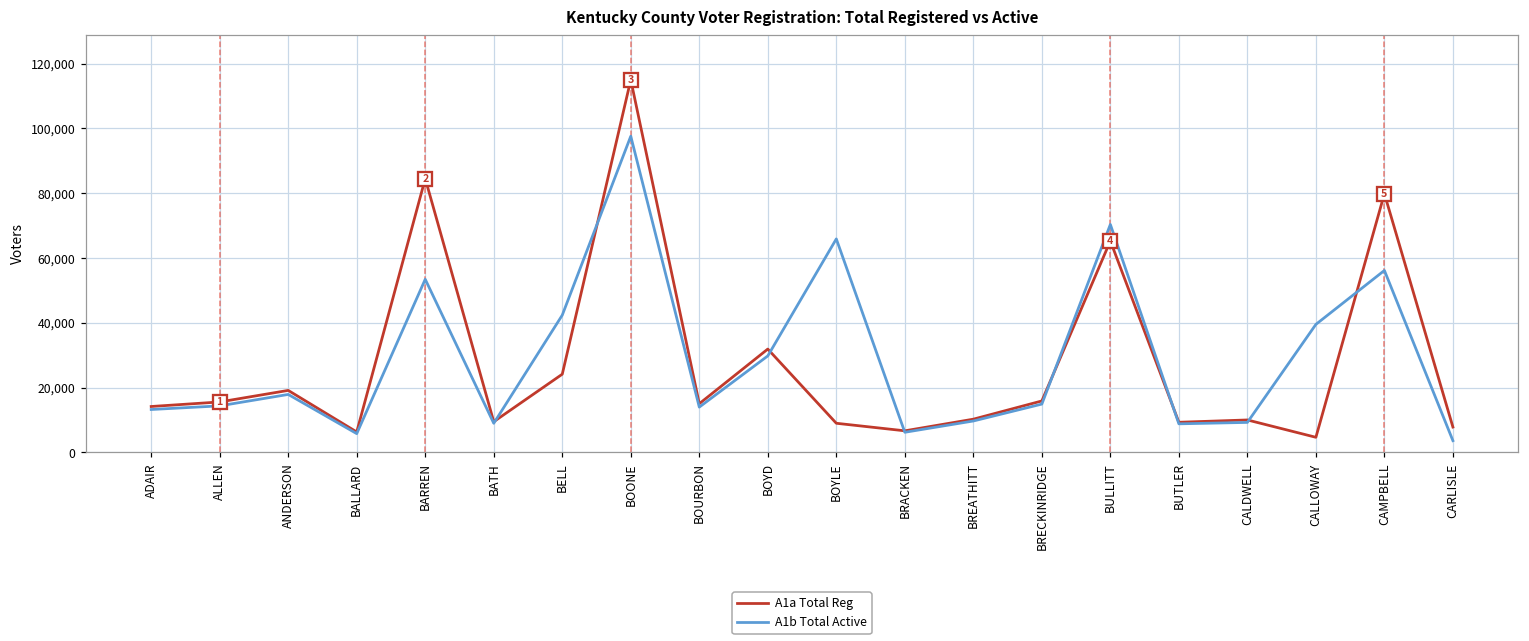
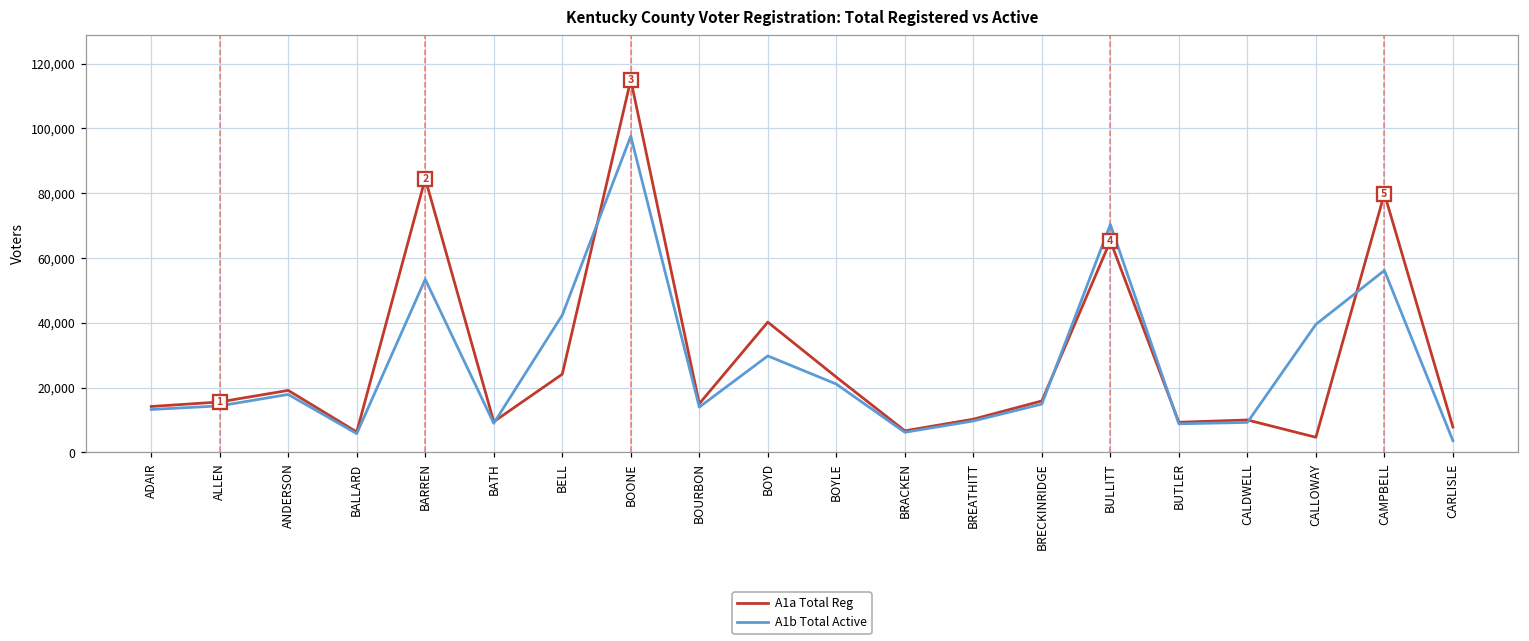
  {
    "A1a Total Reg": {
      "ADAIR": "14,000",
      "ANDERSON": "19,000",
      "BELL": "24,000",
      "BOURBON": "15,000",
-     "BOYD": "32,000",
-     "BOYLE": "9,000",
+     "BOYD": "40,000",
+     "BOYLE": "23,000",
      "BRECKINRIDGE": "16,000",
      "CALLOWAY": "5,000",
      "CARLISLE": "8,000"
    },
    "A1b Total Active": {
      "ADAIR": "13,000",
      "ANDERSON": "18,000",
      "BARREN": "53,000",
      "BELL": "42,000",
      "BOONE": "98,000",
      "BOURBON": "14,000",
      "BOYD": "30,000",
-     "BOYLE": "66,000",
+     "BOYLE": "21,000",
      "BRECKINRIDGE": "15,000",
      "BULLITT": "70,000",
      "CALLOWAY": "40,000",
      "CAMPBELL": "56,000",
      "CARLISLE": "4,000"
    }
  }
